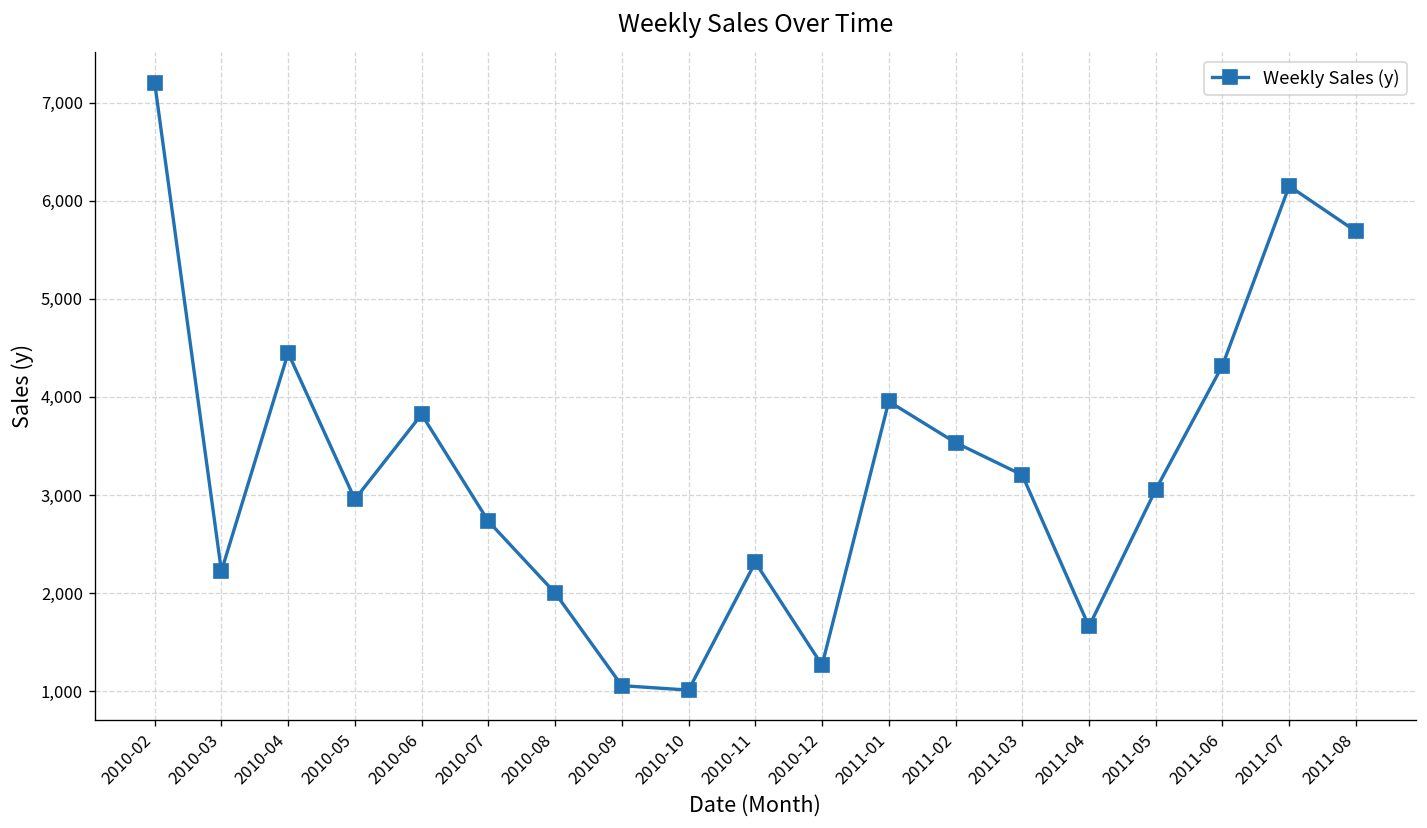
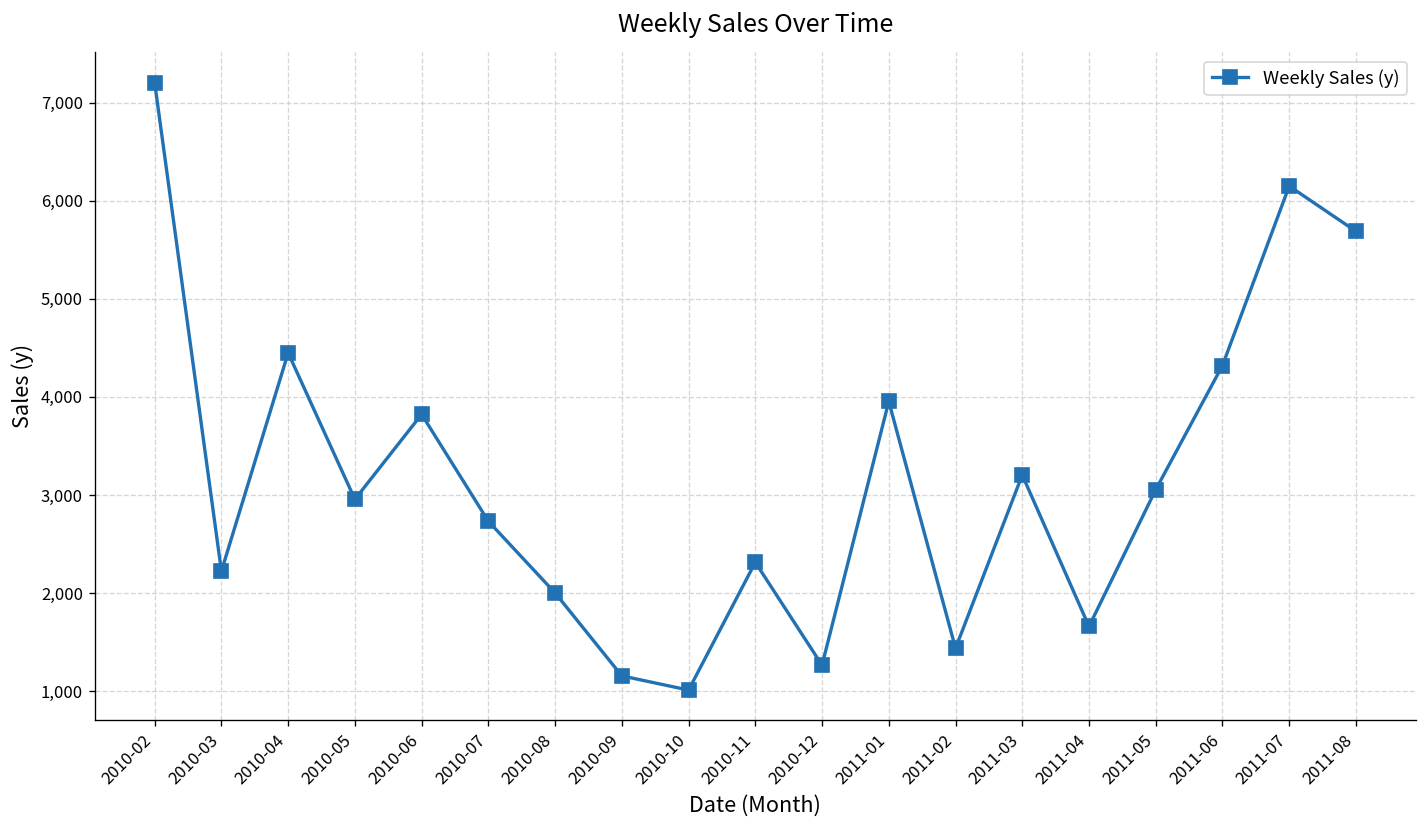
  {
    "2010-02": "7,200",
    "2010-03": "2,200",
    "2010-04": "4,400",
    "2010-05": "3,000",
    "2010-06": "3,800",
    "2010-07": "2,700",
    "2010-08": "2,000",
-   "2010-09": "1,100",
+   "2010-09": "1,200",
    "2010-10": "1,000",
    "2010-11": "2,300",
    "2010-12": "1,300",
    "2011-01": "4,000",
-   "2011-02": "3,500",
+   "2011-02": "1,400",
    "2011-03": "3,200",
    "2011-04": "1,700",
    "2011-05": "3,100",
    "2011-06": "4,300",
    "2011-07": "6,200",
    "2011-08": "5,700"
  }
